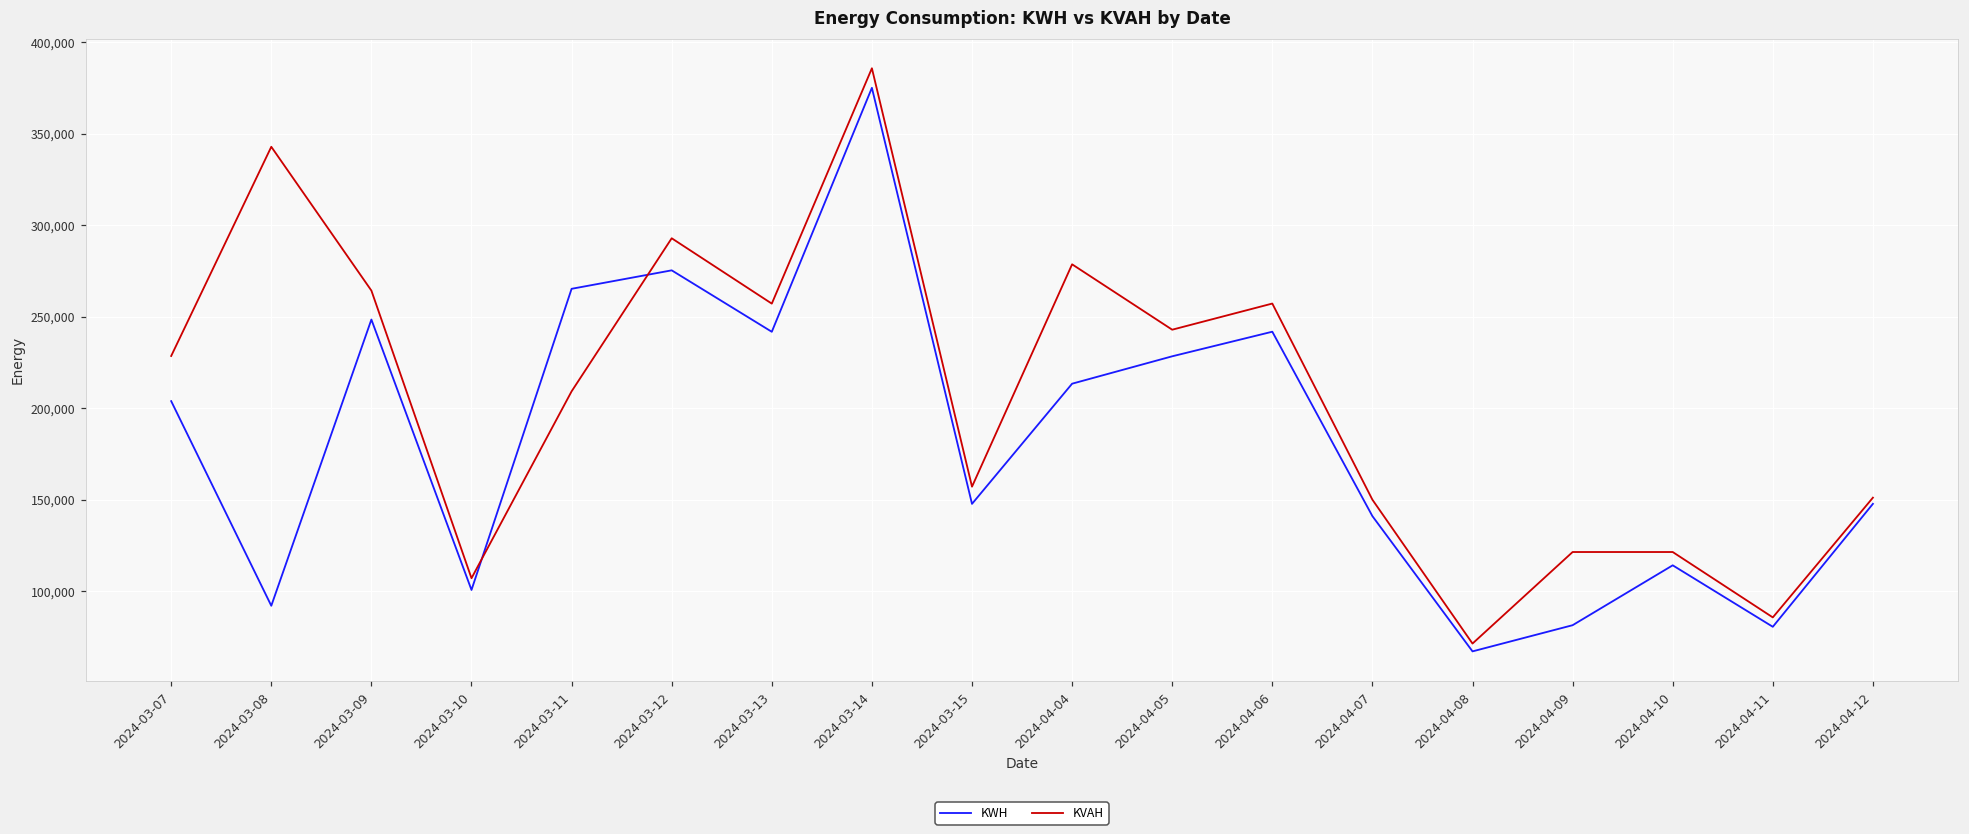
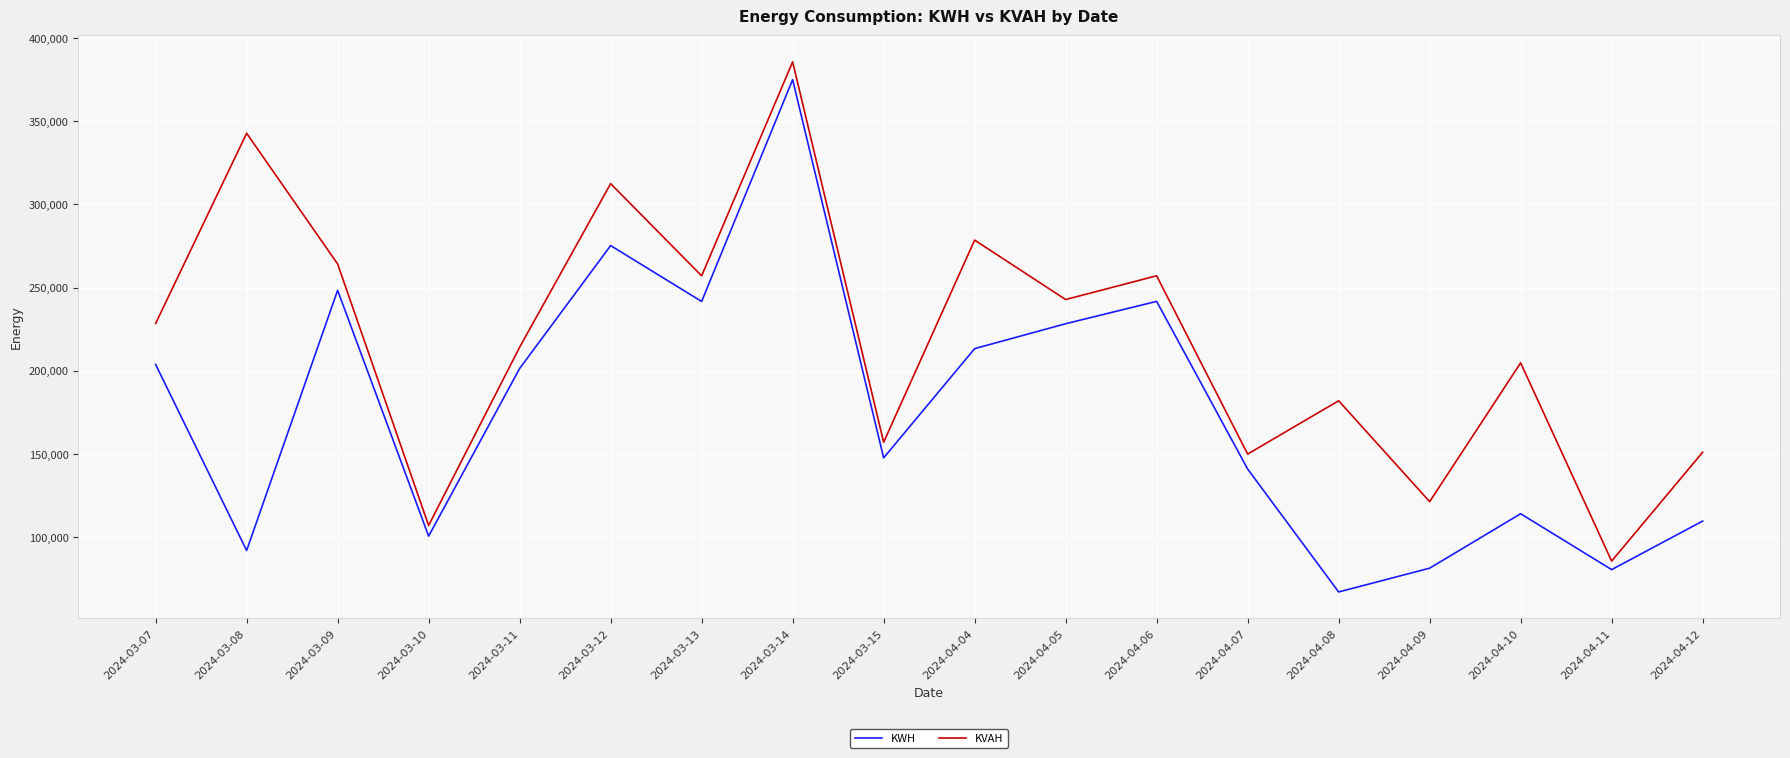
  {
    "KWH": {
      "2024-03-07": "204,000",
      "2024-03-08": "92,000",
      "2024-03-09": "248,000",
      "2024-03-10": "101,000",
-     "2024-03-11": "265,000",
+     "2024-03-11": "201,000",
      "2024-03-12": "275,000",
      "2024-03-13": "242,000",
      "2024-03-14": "375,000",
      "2024-03-15": "148,000",
      "2024-04-04": "213,000",
      "2024-04-05": "228,000",
      "2024-04-06": "242,000",
      "2024-04-07": "141,000",
      "2024-04-08": "67,000",
      "2024-04-09": "81,000",
      "2024-04-10": "114,000",
      "2024-04-11": "81,000",
-     "2024-04-12": "148,000"
+     "2024-04-12": "110,000"
    },
    "KVAH": {
      "2024-03-07": "229,000",
      "2024-03-08": "343,000",
      "2024-03-09": "264,000",
      "2024-03-10": "107,000",
-     "2024-03-11": "209,000",
-     "2024-03-12": "293,000",
+     "2024-03-11": "214,000",
+     "2024-03-12": "312,000",
      "2024-03-13": "257,000",
      "2024-03-14": "386,000",
      "2024-03-15": "157,000",
      "2024-04-04": "279,000",
      "2024-04-05": "243,000",
      "2024-04-06": "257,000",
      "2024-04-07": "150,000",
-     "2024-04-08": "71,000",
+     "2024-04-08": "182,000",
      "2024-04-09": "121,000",
-     "2024-04-10": "121,000",
+     "2024-04-10": "205,000",
      "2024-04-11": "86,000",
      "2024-04-12": "151,000"
    }
  }
